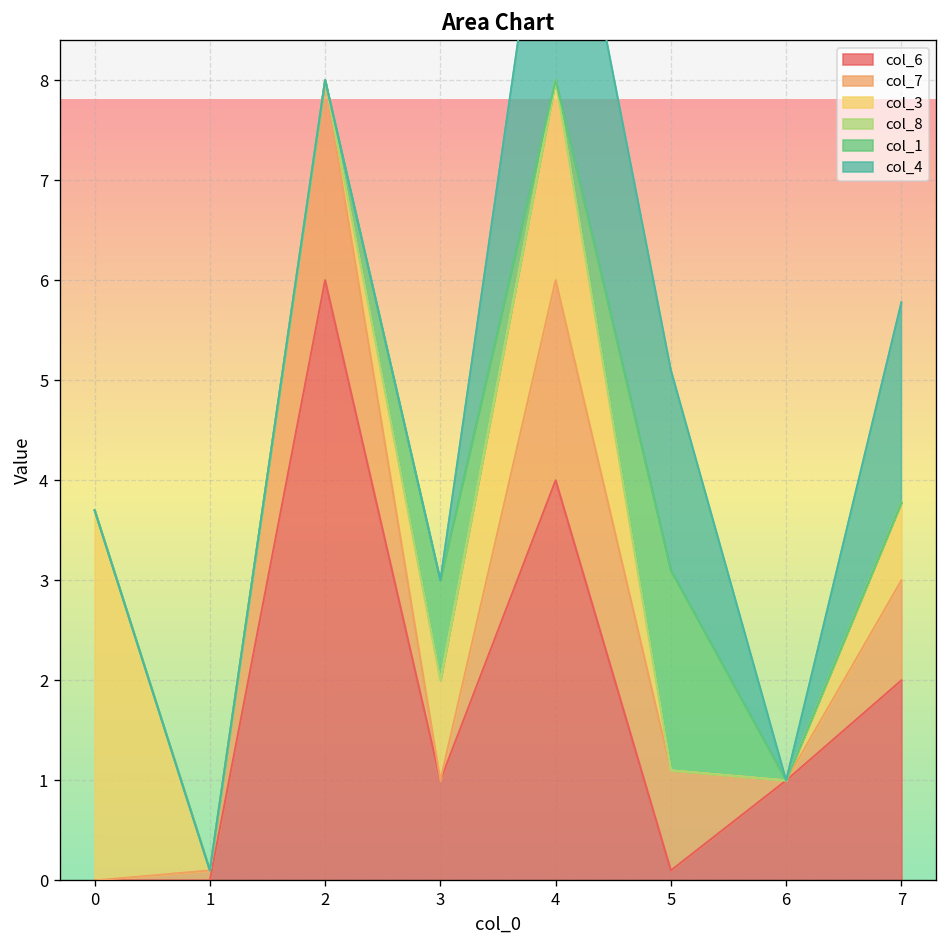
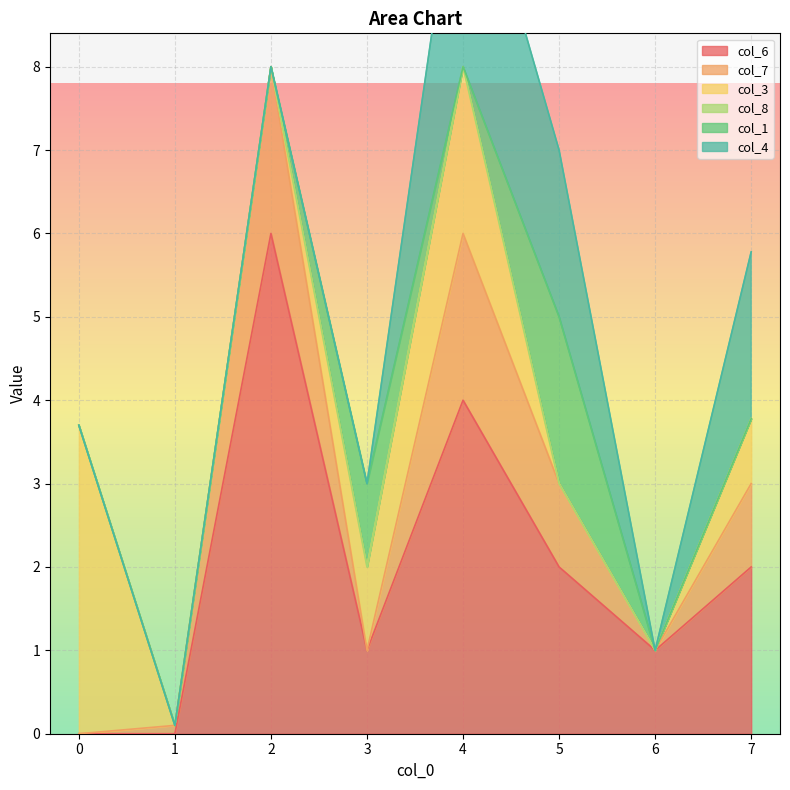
  {
    "col_6": {
      "1": 0.0,
      "2": 6.0,
      "4": 4.0,
-     "5": 0.1,
+     "5": 2.0,
      "7": 2.0
    },
    "col_7": {
      "4": 2.0,
      "7": 1.0
    }
  }
